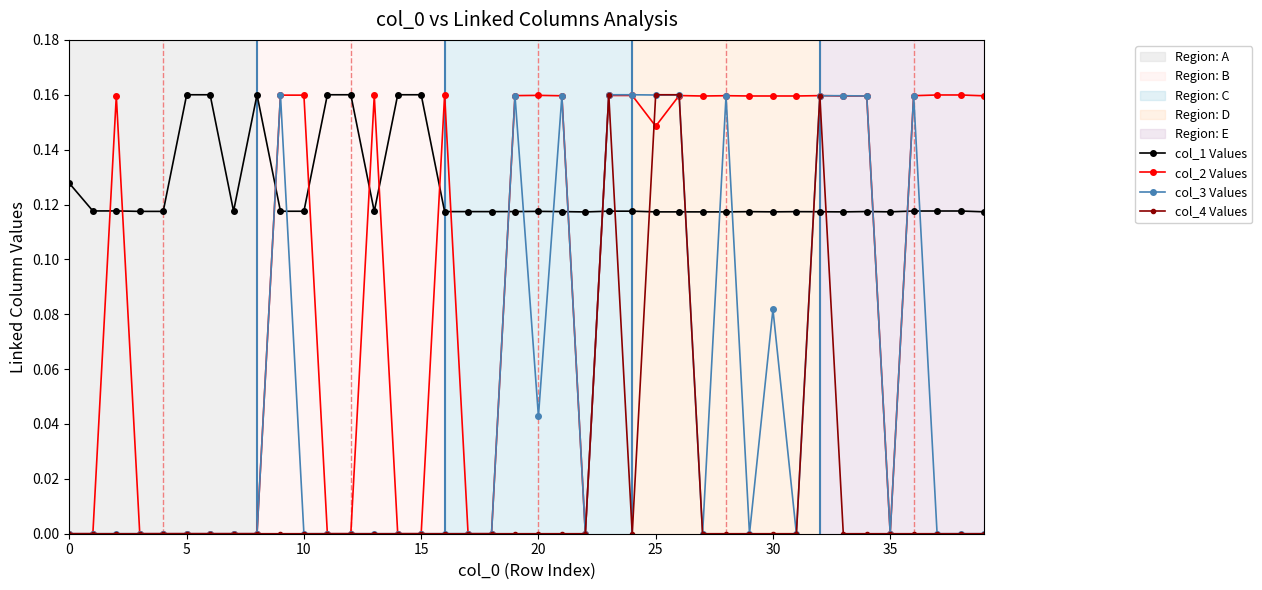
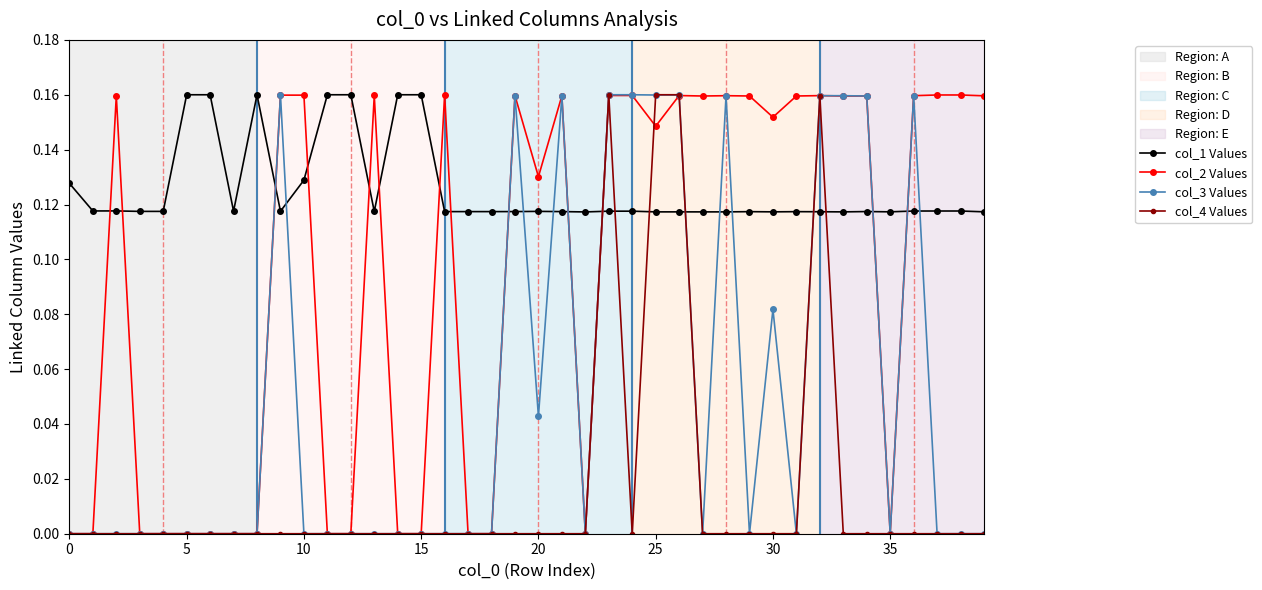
  {
    "col_1 Values": {
      "0": 0.128,
      "5": 0.160,
-     "10": 0.118,
+     "10": 0.129,
      "15": 0.160,
      "20": 0.117,
      "25": 0.117,
      "30": 0.117,
      "35": 0.117
    },
    "col_2 Values": {
      "10": 0.160,
-     "20": 0.160,
+     "20": 0.130,
      "25": 0.149,
-     "30": 0.160
+     "30": 0.152
    },
    "col_3 Values": {
      "20": 0.043,
      "30": 0.082
    },
    "col_4 Values": {
      "20": 0.000,
      "30": 0.000
    }
  }
